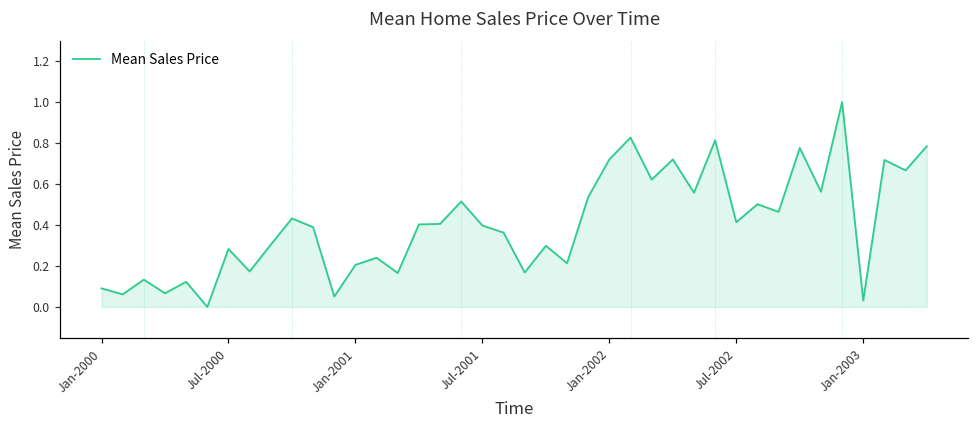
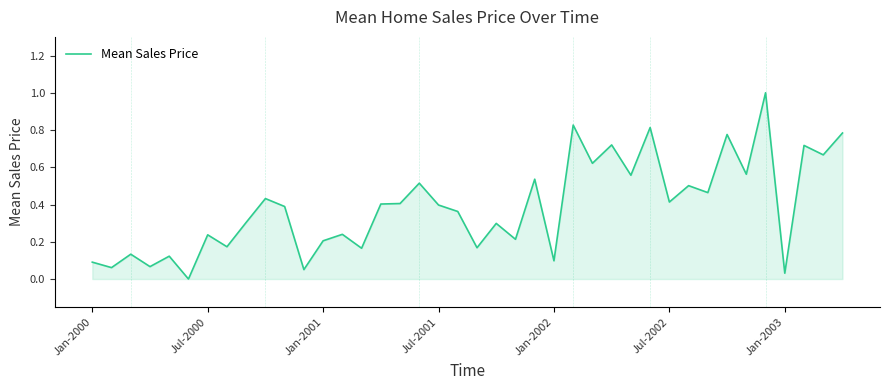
  {
    "Jan-2000": 0.09,
-   "Jul-2000": 0.28,
+   "Jul-2000": 0.24,
    "Jan-2001": 0.21,
    "Jul-2001": 0.40,
-   "Jan-2002": 0.72,
+   "Jan-2002": 0.10,
    "Jul-2002": 0.41,
    "Jan-2003": 0.03
  }
